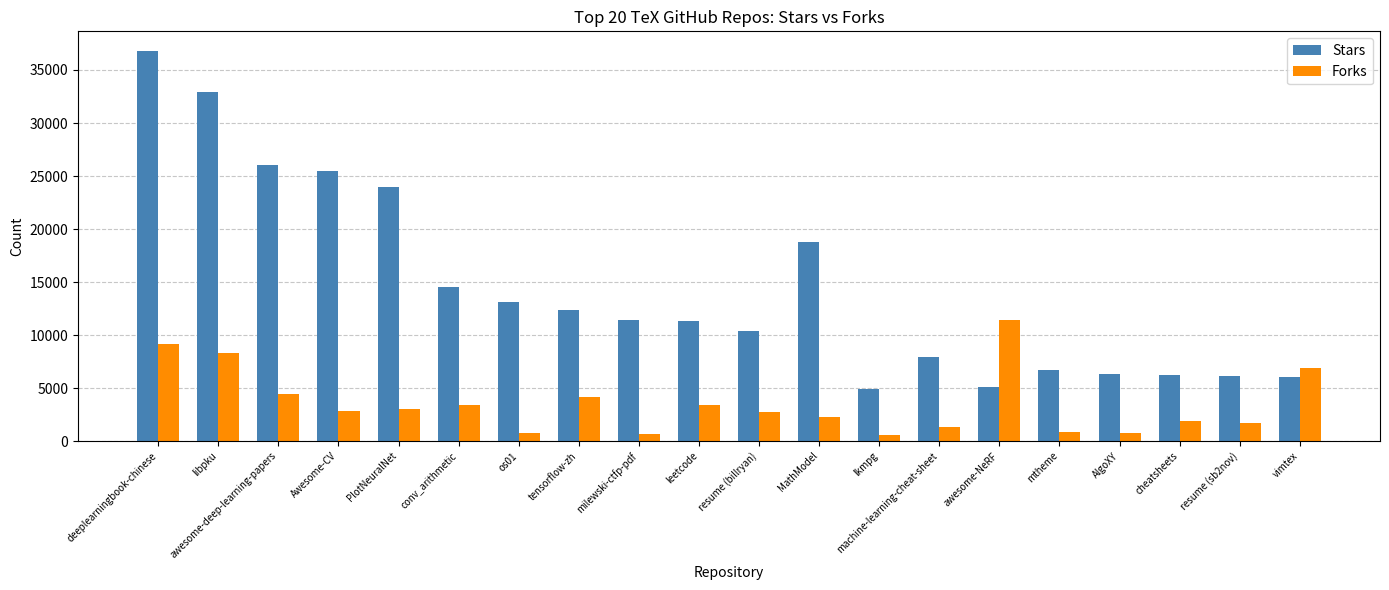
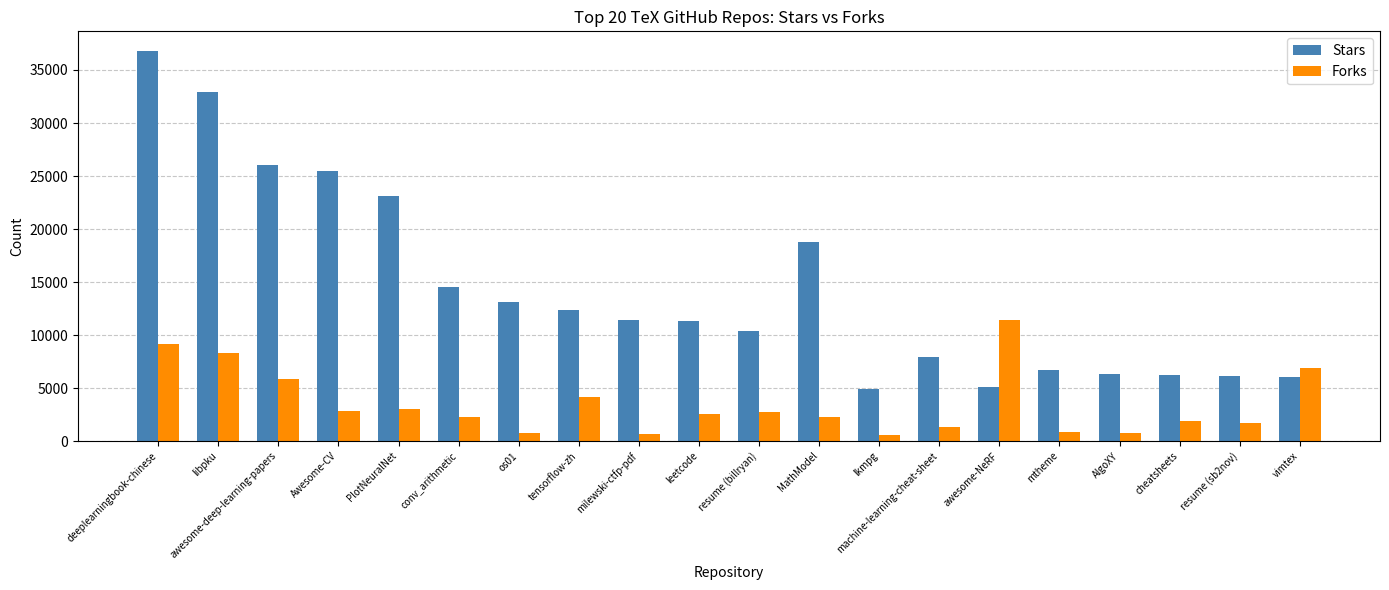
  {
    "Stars": {
      "deeplearningbook-chinese": 36800,
      "libpku": 32900,
      "awesome-deep-learning-papers": 26000,
      "Awesome-CV": 25400,
-     "PlotNeuralNet": 24000,
+     "PlotNeuralNet": 23100,
      "conv_arithmetic": 14500,
      "os01": 13100,
      "tensorflow-zh": 12400,
      "milewski-ctfp-pdf": 11400,
      "leetcode": 11300,
      "resume (billryan)": 10400,
      "MathModel": 18800,
      "lkmpg": 4900,
      "machine-learning-cheat-sheet": 7900,
      "awesome-NeRF": 5100,
      "mtheme": 6700,
      "AlgoXY": 6300,
      "cheatsheets": 6200,
      "resume (sb2nov)": 6200,
      "vimtex": 6000
    },
    "Forks": {
      "deeplearningbook-chinese": 9200,
      "libpku": 8300,
-     "awesome-deep-learning-papers": 4500,
+     "awesome-deep-learning-papers": 5800,
      "Awesome-CV": 2900,
      "PlotNeuralNet": 3000,
-     "conv_arithmetic": 3400,
+     "conv_arithmetic": 2300,
      "os01": 800,
      "tensorflow-zh": 4200,
      "milewski-ctfp-pdf": 600,
-     "leetcode": 3400,
+     "leetcode": 2500,
      "resume (billryan)": 2800,
      "MathModel": 2200,
      "lkmpg": 600,
      "machine-learning-cheat-sheet": 1300,
      "awesome-NeRF": 11400,
      "mtheme": 900,
      "AlgoXY": 800,
      "cheatsheets": 1900,
      "resume (sb2nov)": 1700,
      "vimtex": 6800
    }
  }
